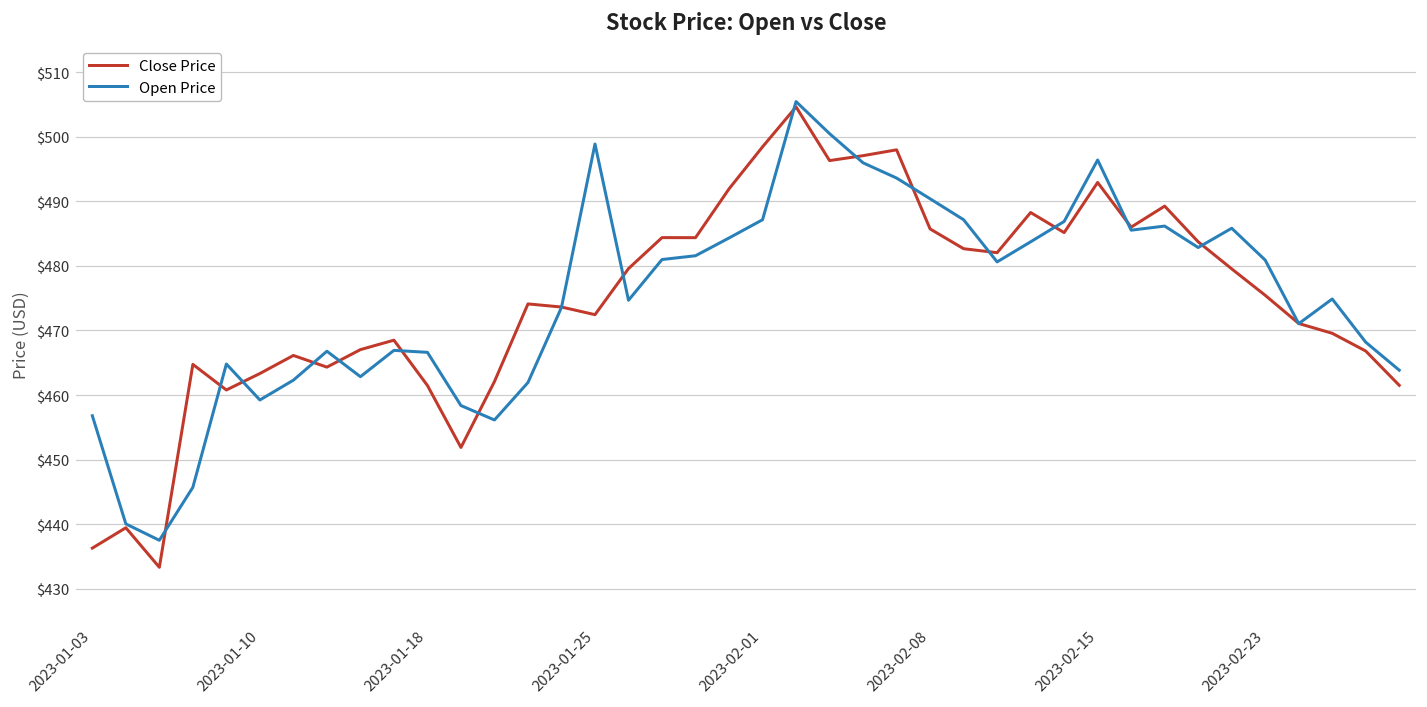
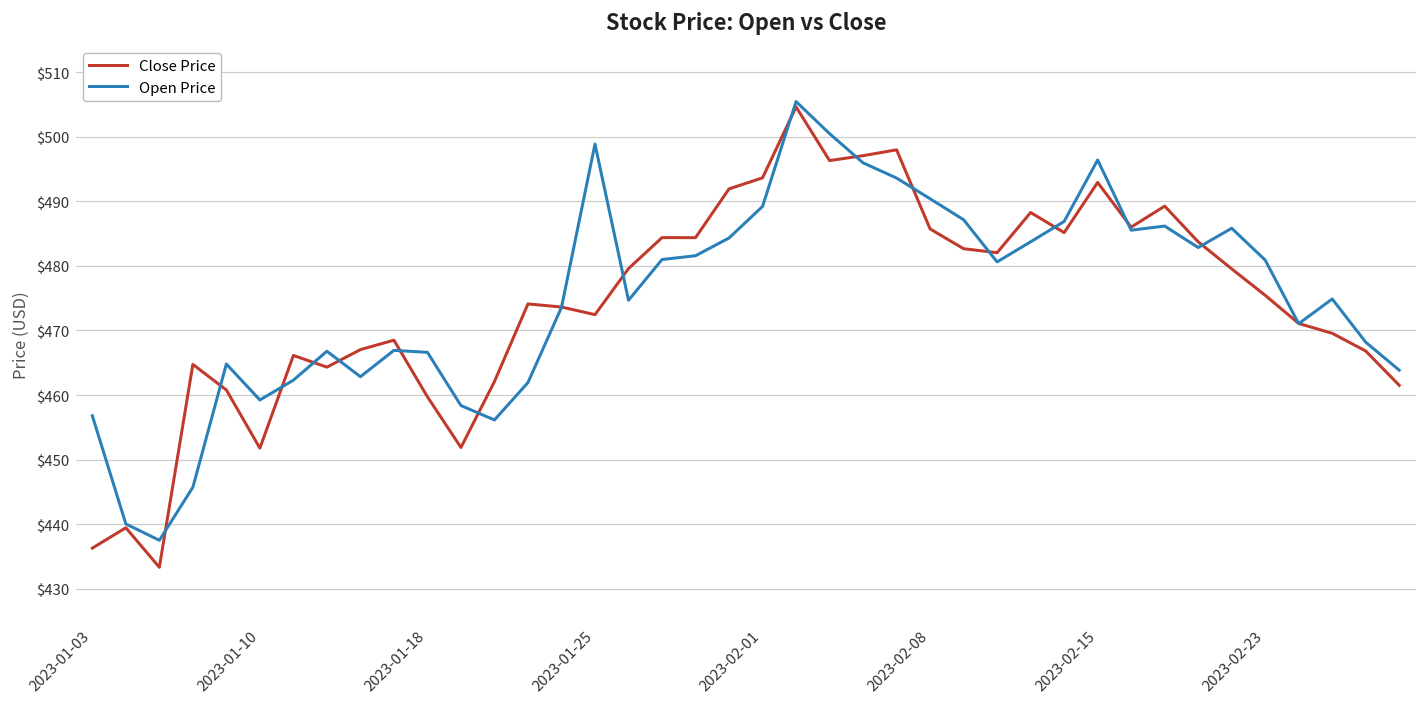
  {
    "Close Price": {
      "2023-01-03": "$436",
-     "2023-01-10": "$463",
-     "2023-01-18": "$461",
+     "2023-01-10": "$452",
+     "2023-01-18": "$460",
      "2023-01-25": "$472",
-     "2023-02-01": "$498",
+     "2023-02-01": "$494",
      "2023-02-08": "$486",
      "2023-02-15": "$493",
      "2023-02-23": "$475"
    },
    "Open Price": {
      "2023-01-03": "$457",
      "2023-01-10": "$459",
      "2023-01-18": "$467",
      "2023-01-25": "$499",
-     "2023-02-01": "$487",
+     "2023-02-01": "$489",
      "2023-02-08": "$490",
      "2023-02-15": "$496",
      "2023-02-23": "$481"
    }
  }
